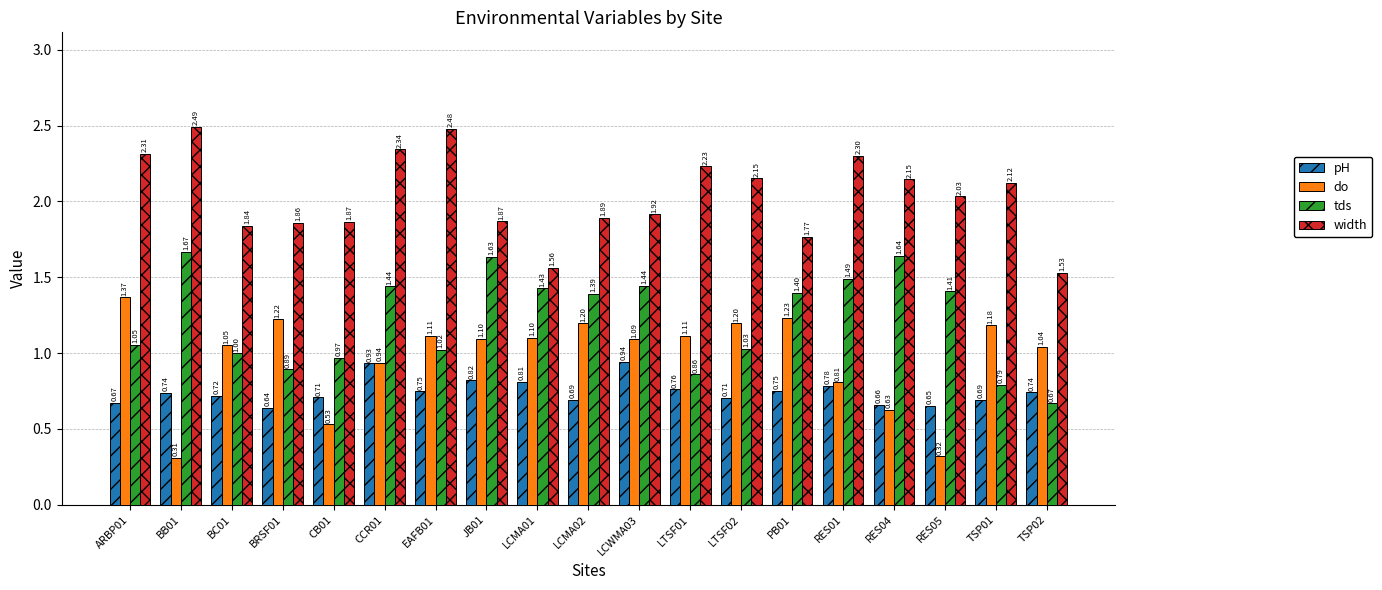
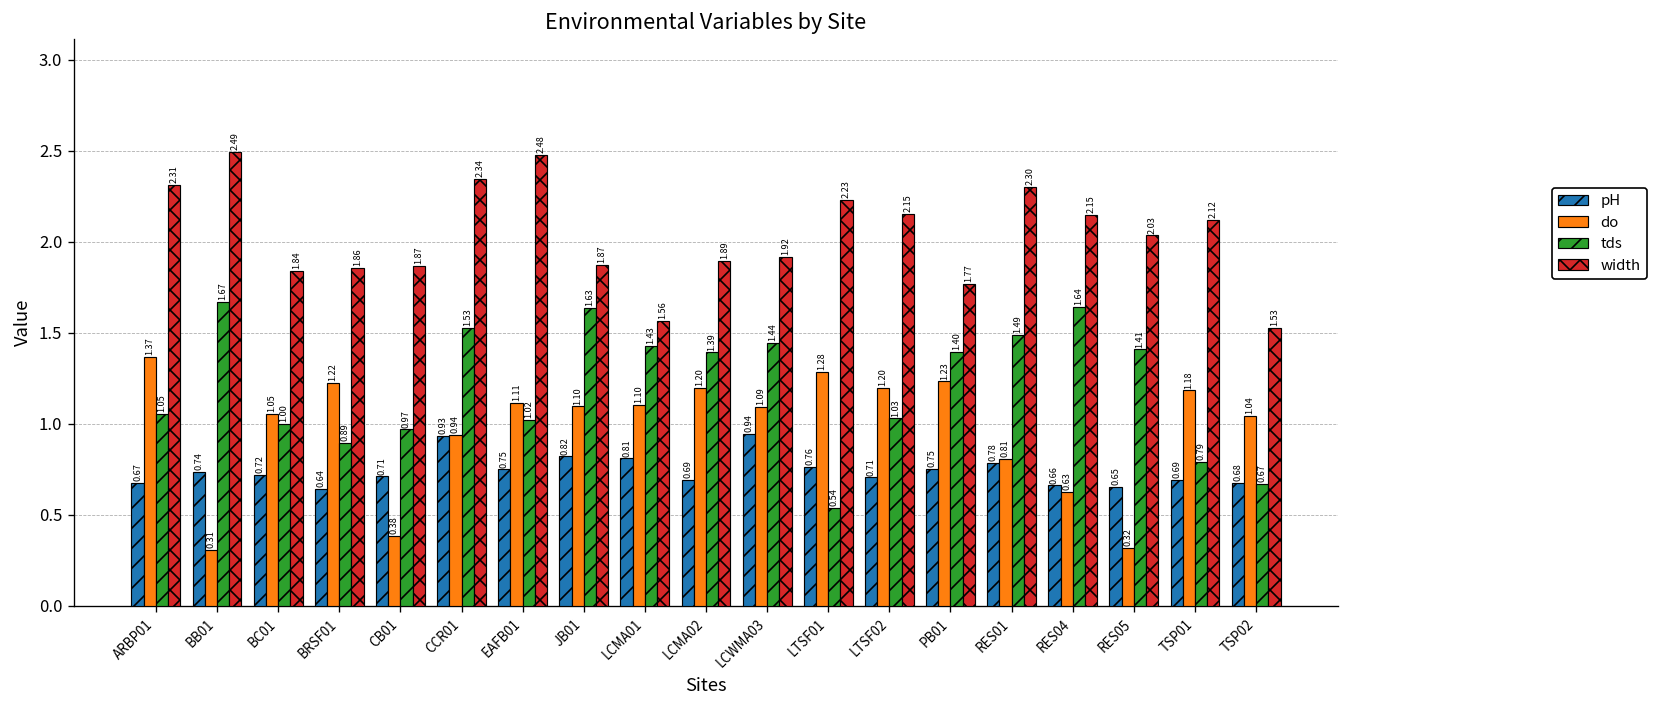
  {
    "pH": {
      "ARBP01": 0.67,
      "BB01": 0.74,
      "BC01": 0.72,
      "BRSF01": 0.64,
      "CB01": 0.71,
      "CCR01": 0.93,
      "EAFB01": 0.75,
      "JB01": 0.82,
      "LCMA01": 0.81,
      "LCMA02": 0.69,
      "LCWMA03": 0.94,
      "LTSF01": 0.76,
      "LTSF02": 0.71,
      "PB01": 0.75,
      "RES01": 0.78,
      "RES04": 0.66,
      "RES05": 0.65,
      "TSP01": 0.69,
-     "TSP02": 0.74
+     "TSP02": 0.68
    },
    "do": {
      "ARBP01": 1.37,
      "BB01": 0.31,
      "BC01": 1.05,
      "BRSF01": 1.22,
-     "CB01": 0.53,
+     "CB01": 0.38,
      "CCR01": 0.94,
      "EAFB01": 1.11,
      "JB01": 1.10,
      "LCMA01": 1.10,
      "LCMA02": 1.20,
      "LCWMA03": 1.09,
-     "LTSF01": 1.11,
+     "LTSF01": 1.28,
      "LTSF02": 1.20,
      "PB01": 1.23,
      "RES01": 0.81,
      "RES04": 0.63,
      "RES05": 0.32,
      "TSP01": 1.18,
      "TSP02": 1.04
    },
    "tds": {
      "ARBP01": 1.05,
      "BB01": 1.67,
      "BC01": 1.00,
      "BRSF01": 0.89,
      "CB01": 0.97,
-     "CCR01": 1.44,
+     "CCR01": 1.53,
      "EAFB01": 1.02,
      "JB01": 1.63,
      "LCMA01": 1.43,
      "LCMA02": 1.39,
      "LCWMA03": 1.44,
-     "LTSF01": 0.86,
+     "LTSF01": 0.54,
      "LTSF02": 1.03,
      "PB01": 1.40,
      "RES01": 1.49,
      "RES04": 1.64,
      "RES05": 1.41,
      "TSP01": 0.79,
      "TSP02": 0.67
    },
    "width": {
      "ARBP01": 2.31,
      "BB01": 2.49,
      "BC01": 1.84,
      "BRSF01": 1.86,
      "CB01": 1.87,
      "CCR01": 2.34,
      "EAFB01": 2.48,
      "JB01": 1.87,
      "LCMA01": 1.56,
      "LCMA02": 1.89,
      "LCWMA03": 1.92,
      "LTSF01": 2.23,
      "LTSF02": 2.15,
      "PB01": 1.77,
      "RES01": 2.30,
      "RES04": 2.15,
      "RES05": 2.03,
      "TSP01": 2.12,
      "TSP02": 1.53
    }
  }
